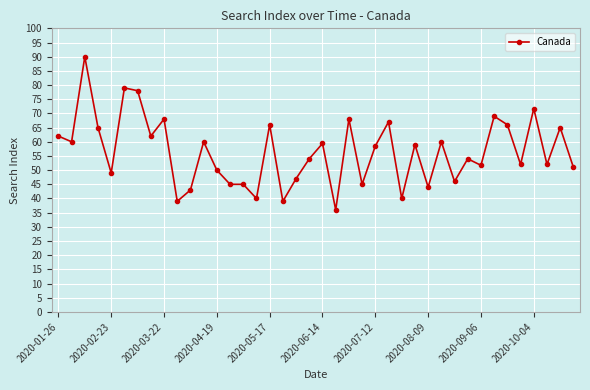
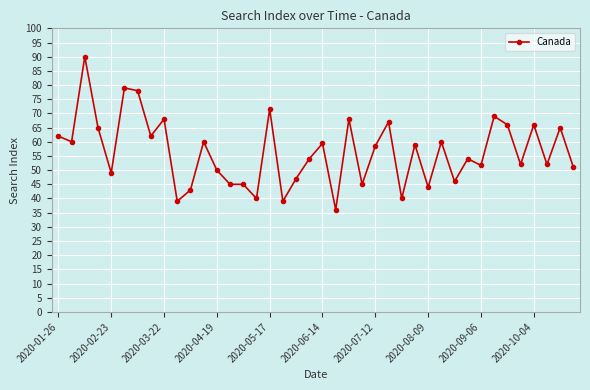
  {
    "2020-01-26": 62,
    "2020-02-23": 49,
    "2020-03-22": 68,
    "2020-04-19": 50,
-   "2020-05-17": 66,
+   "2020-05-17": 72,
    "2020-06-14": 59,
    "2020-07-12": 59,
    "2020-08-09": 44,
    "2020-09-06": 52,
-   "2020-10-04": 72
+   "2020-10-04": 66
  }
